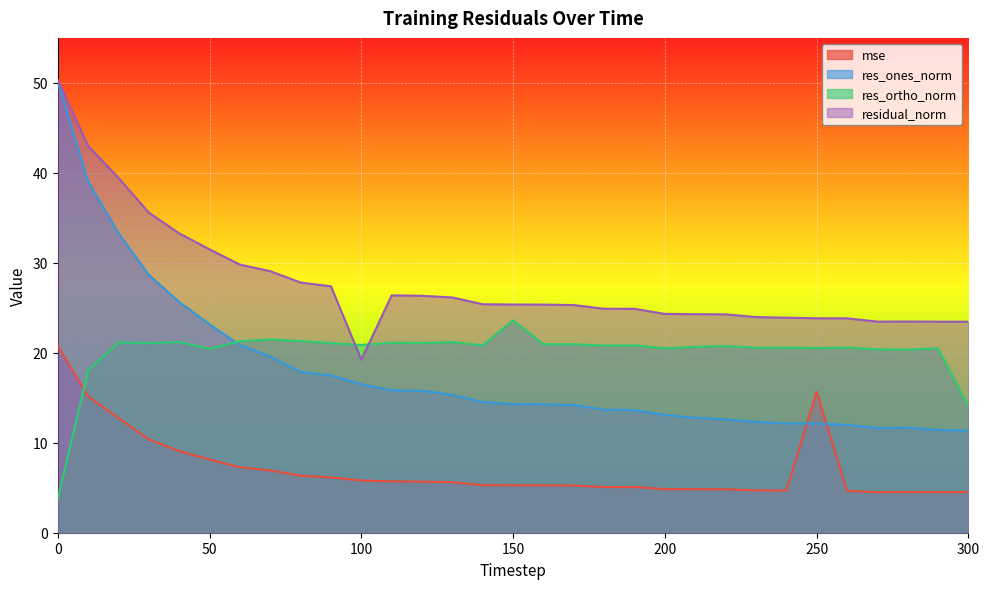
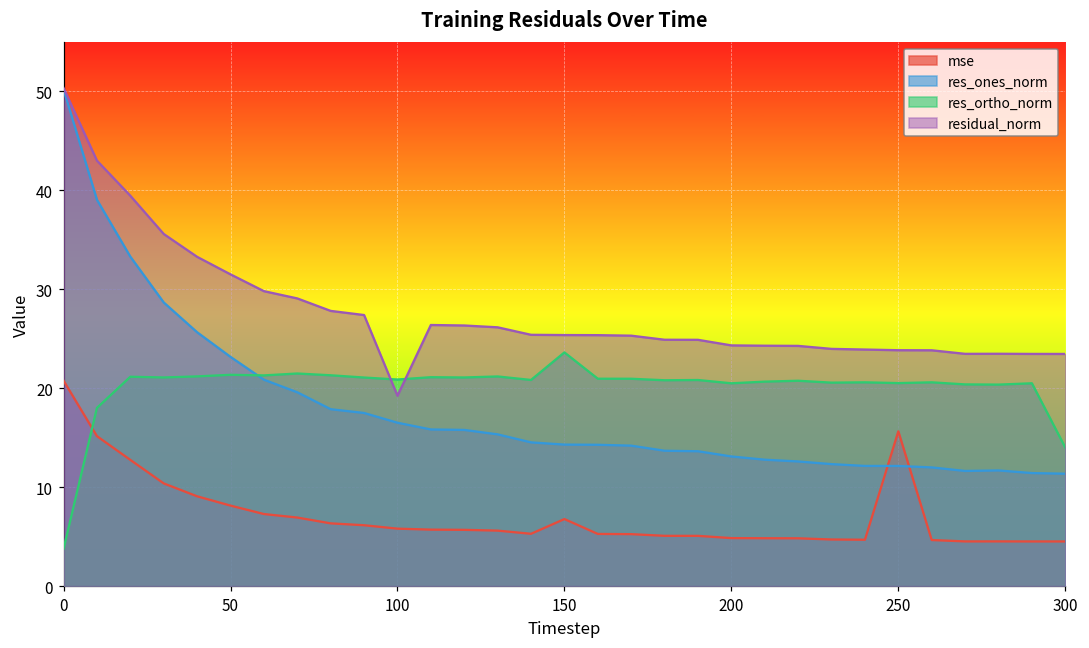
  {
    "mse": {
      "0": 21,
      "50": 8,
      "100": 6,
-     "150": 5,
+     "150": 7,
      "200": 5,
      "250": 16,
      "300": 5
    },
    "res_ones_norm": {
      "50": 23,
      "100": 17,
      "150": 14,
      "200": 13,
      "250": 12,
      "300": 11
    },
    "res_ortho_norm": {
      "0": 4,
-     "50": 20,
+     "50": 21,
      "100": 21,
      "150": 24,
      "200": 20,
      "250": 21,
      "300": 14
    },
    "residual_norm": {
      "50": 31,
      "100": 19,
      "150": 25,
      "200": 24,
      "250": 24,
      "300": 23
    }
  }
